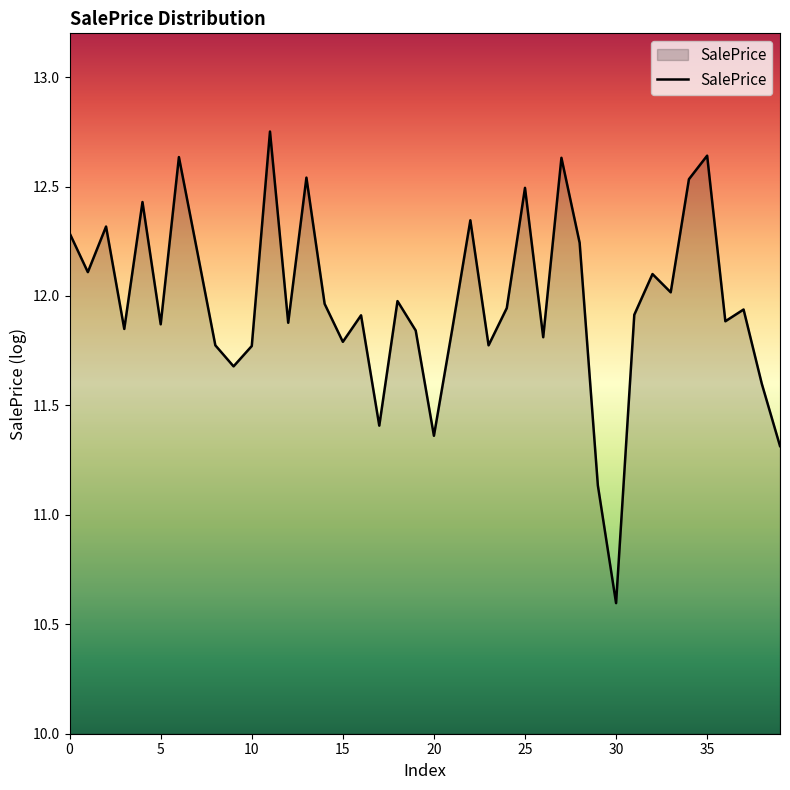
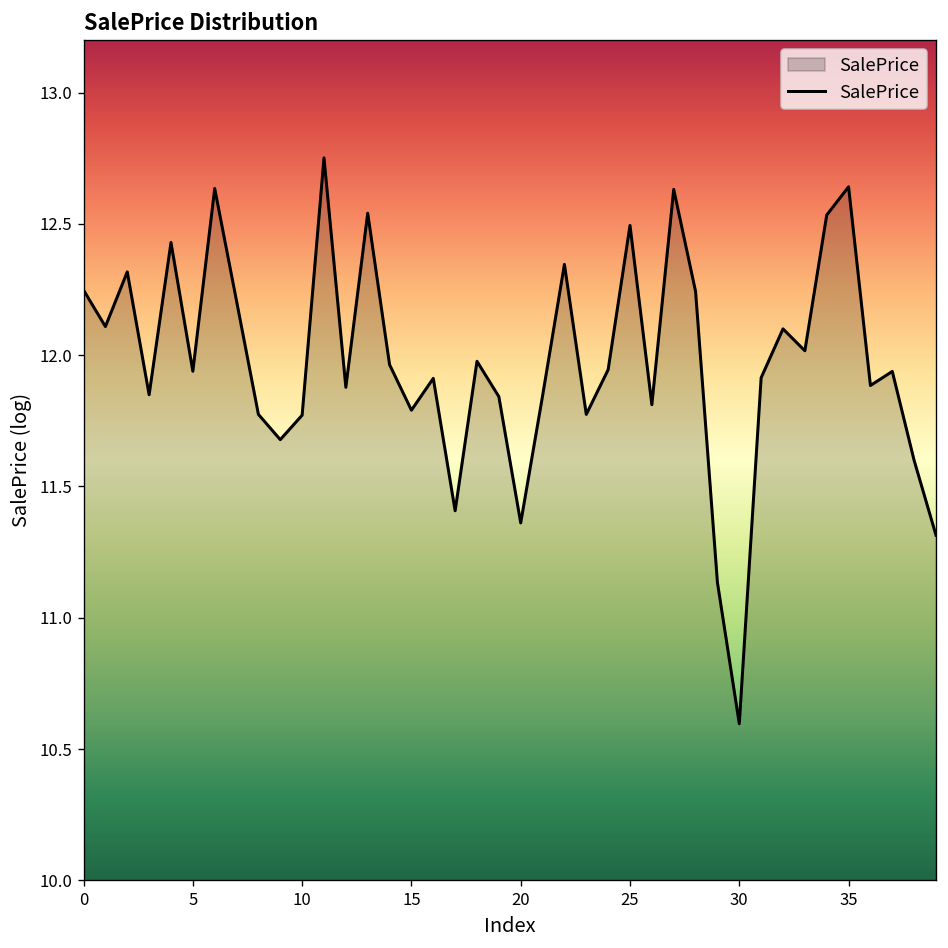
  {
-   "0": 12.29,
-   "5": 11.87,
+   "0": 12.25,
+   "5": 11.94,
    "10": 11.77,
    "15": 11.79,
    "20": 11.36,
    "25": 12.49,
    "30": 10.60,
    "35": 12.64
  }
